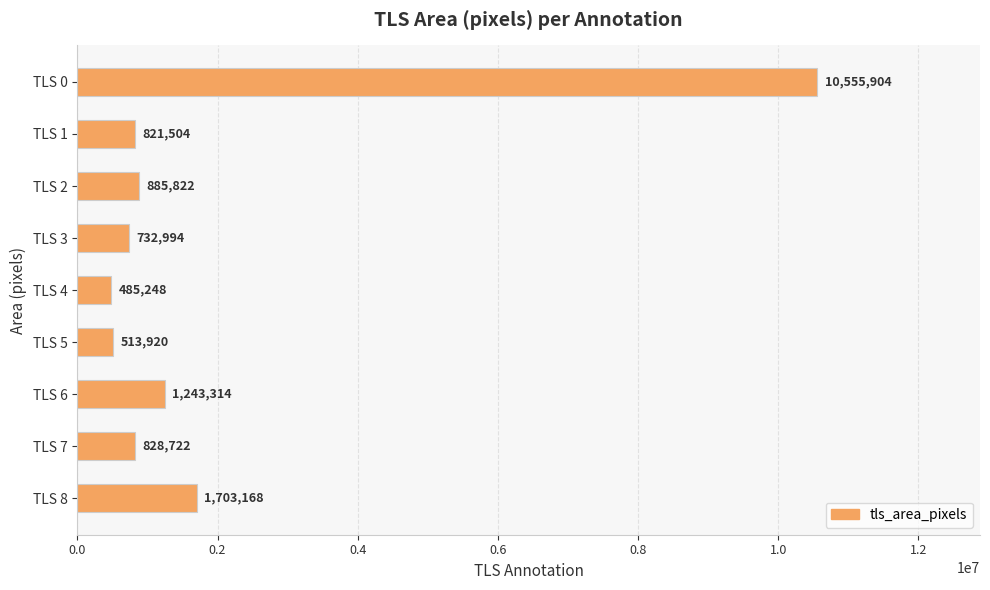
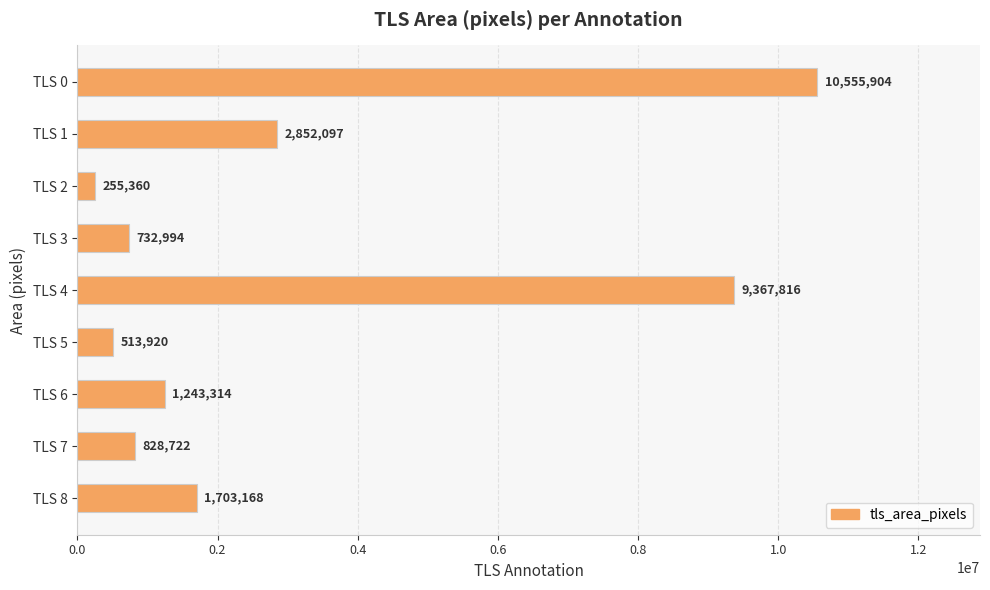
  {
    "TLS 0": "10,555,904",
-   "TLS 1": "821,504",
-   "TLS 2": "885,822",
+   "TLS 1": "2,852,097",
+   "TLS 2": "255,360",
    "TLS 3": "732,994",
-   "TLS 4": "485,248",
+   "TLS 4": "9,367,816",
    "TLS 5": "513,920",
    "TLS 6": "1,243,314",
    "TLS 7": "828,722",
    "TLS 8": "1,703,168"
  }
